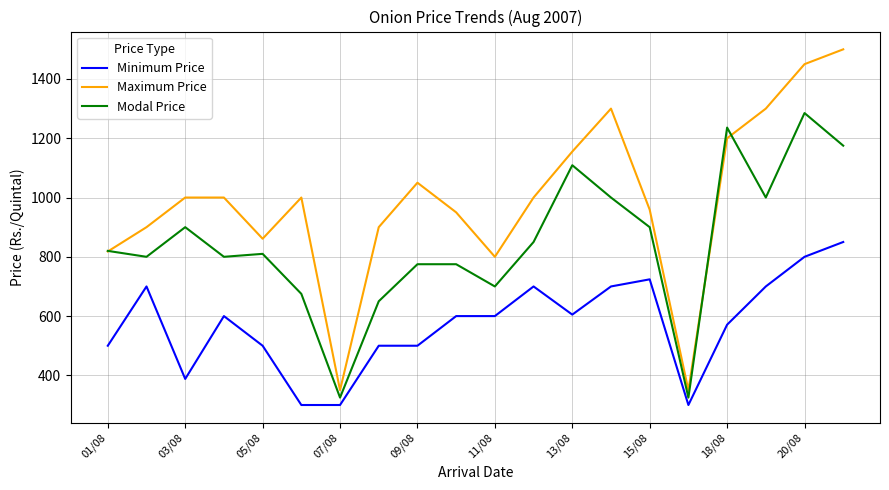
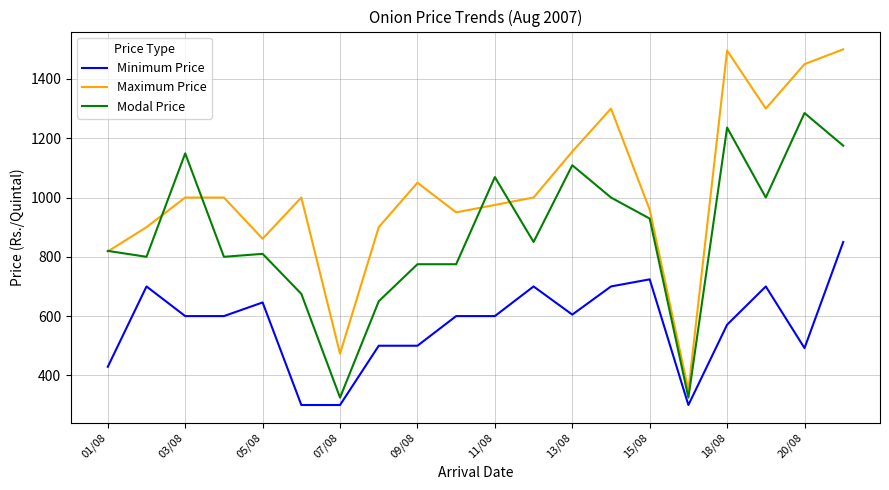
  {
    "Minimum Price": {
-     "01/08": 500,
-     "03/08": 390,
-     "05/08": 500,
+     "01/08": 430,
+     "03/08": 600,
+     "05/08": 650,
      "07/08": 300,
      "09/08": 500,
      "11/08": 600,
      "13/08": 610,
      "15/08": 720,
      "18/08": 570,
-     "20/08": 800
+     "20/08": 490
    },
    "Maximum Price": {
      "03/08": 1000,
      "05/08": 860,
-     "07/08": 350,
+     "07/08": 470,
      "09/08": 1050,
-     "11/08": 800,
+     "11/08": 980,
      "13/08": 1160,
      "15/08": 960,
-     "18/08": 1200,
+     "18/08": 1500,
      "20/08": 1450
    },
    "Modal Price": {
-     "03/08": 900,
+     "03/08": 1150,
      "05/08": 810,
      "07/08": 330,
      "09/08": 780,
-     "11/08": 700,
+     "11/08": 1070,
      "13/08": 1110,
-     "15/08": 900,
+     "15/08": 930,
      "18/08": 1240,
      "20/08": 1290
    }
  }
